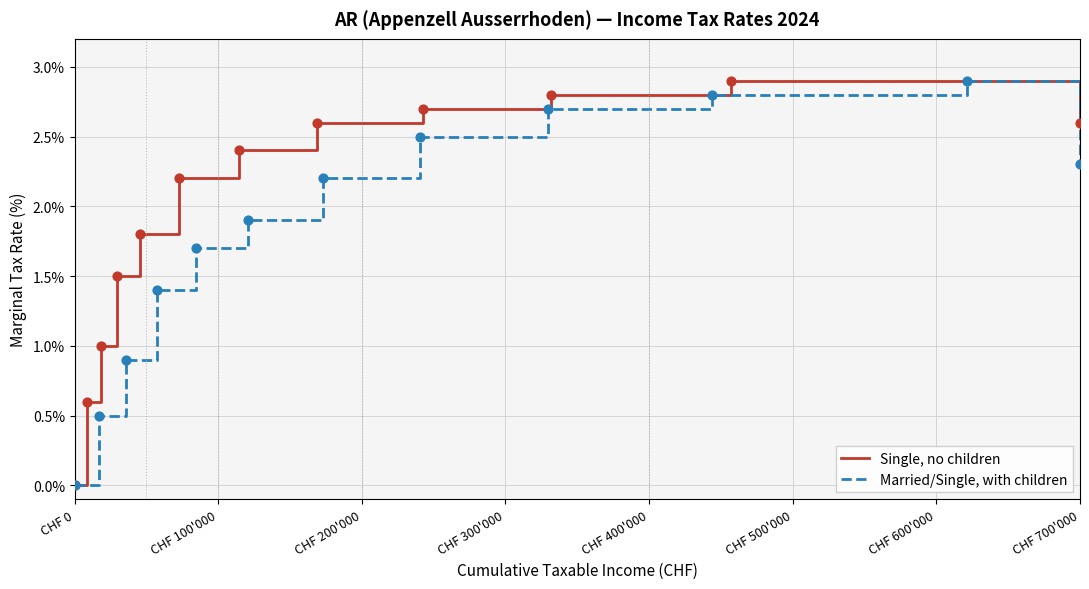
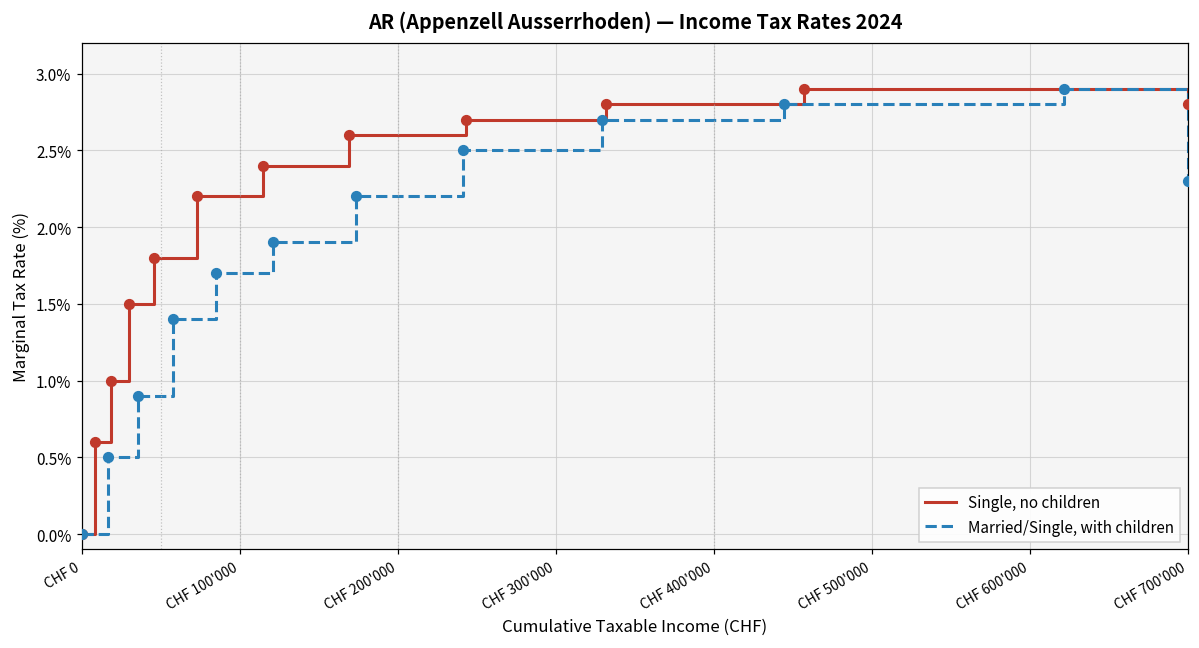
  {
    "Single, no children": {
-     "CHF 700'000": "2.6%"
+     "CHF 700'000": "2.8%"
    },
    "Married/Single, with children": {
      "CHF 700'000": "2.3%"
    }
  }
